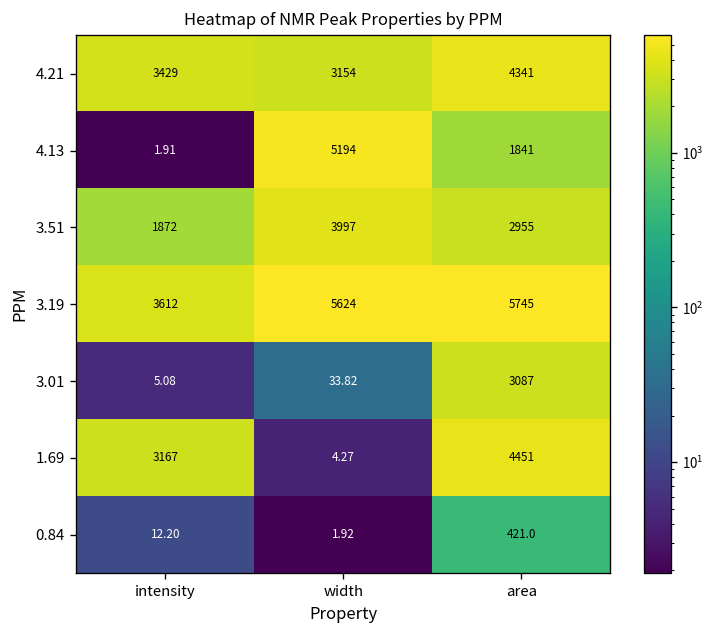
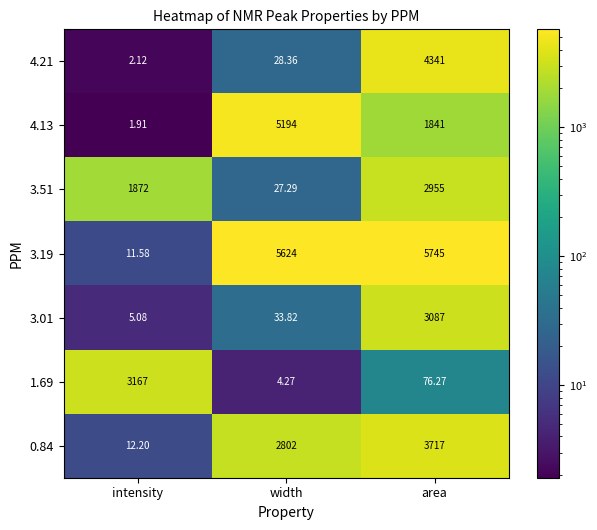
  {
    "4.21": {
-     "intensity": 3429,
-     "width": 3154,
+     "intensity": 2.12,
+     "width": 28.36,
      "area": 4341
    },
    "4.13": {
      "intensity": 1.91,
      "width": 5194,
      "area": 1841
    },
    "3.51": {
      "intensity": 1872,
-     "width": 3997,
+     "width": 27.29,
      "area": 2955
    },
    "3.19": {
-     "intensity": 3612,
+     "intensity": 11.58,
      "width": 5624,
      "area": 5745
    },
    "3.01": {
      "intensity": 5.08,
      "width": 33.82,
      "area": 3087
    },
    "1.69": {
      "intensity": 3167,
      "width": 4.27,
-     "area": 4451
+     "area": 76.27
    },
    "0.84": {
      "intensity": 12.20,
-     "width": 1.92,
-     "area": 421.0
+     "width": 2802,
+     "area": 3717
    }
  }
